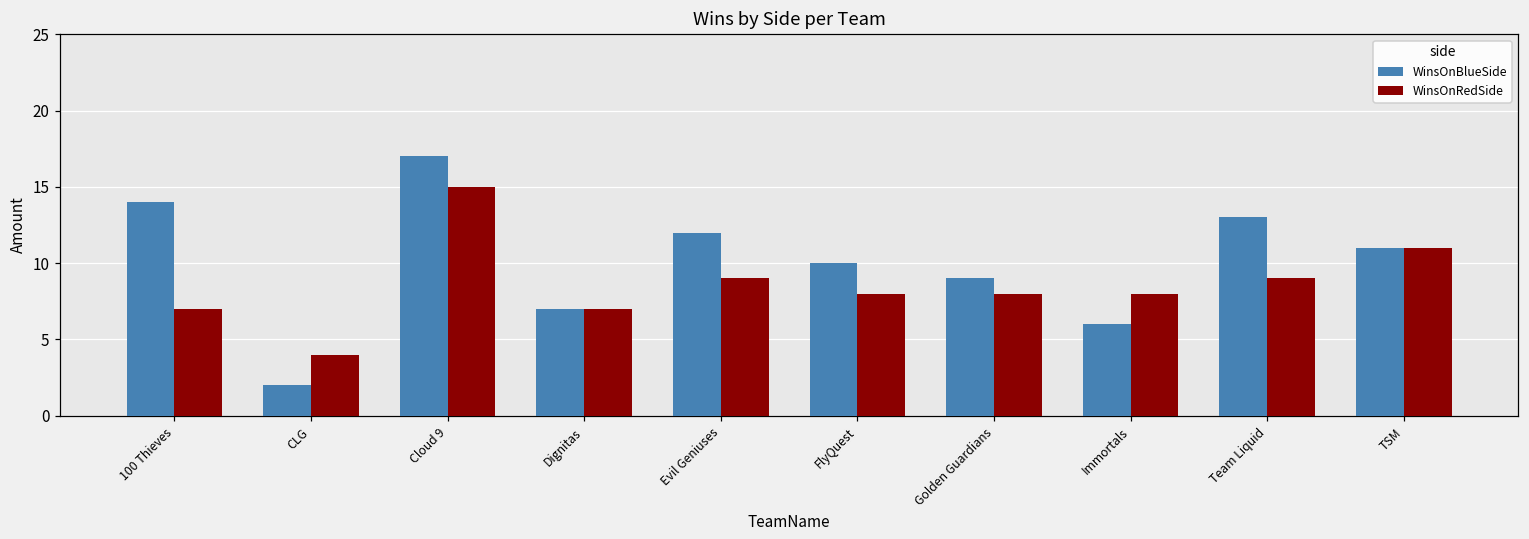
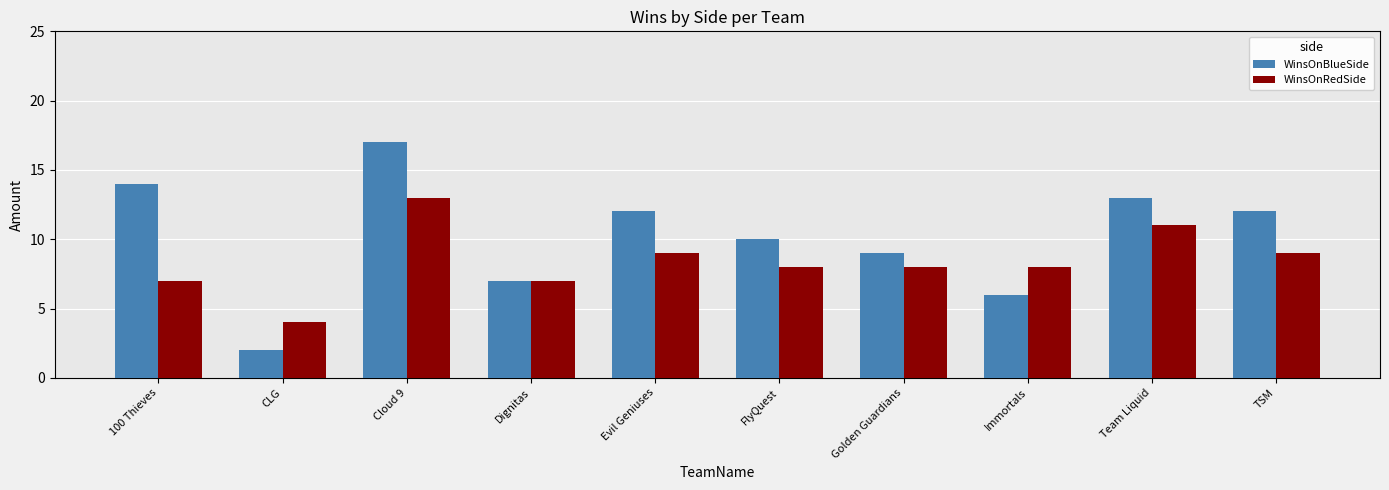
  {
    "WinsOnBlueSide": {
      "100 Thieves": 14,
      "CLG": 2,
      "Cloud 9": 17,
      "Dignitas": 7,
      "Evil Geniuses": 12,
      "FlyQuest": 10,
      "Golden Guardians": 9,
      "Immortals": 6,
      "Team Liquid": 13,
-     "TSM": 11
+     "TSM": 12
    },
    "WinsOnRedSide": {
      "100 Thieves": 7,
      "CLG": 4,
-     "Cloud 9": 15,
+     "Cloud 9": 13,
      "Dignitas": 7,
      "Evil Geniuses": 9,
      "FlyQuest": 8,
      "Golden Guardians": 8,
      "Immortals": 8,
-     "Team Liquid": 9,
-     "TSM": 11
+     "Team Liquid": 11,
+     "TSM": 9
    }
  }
